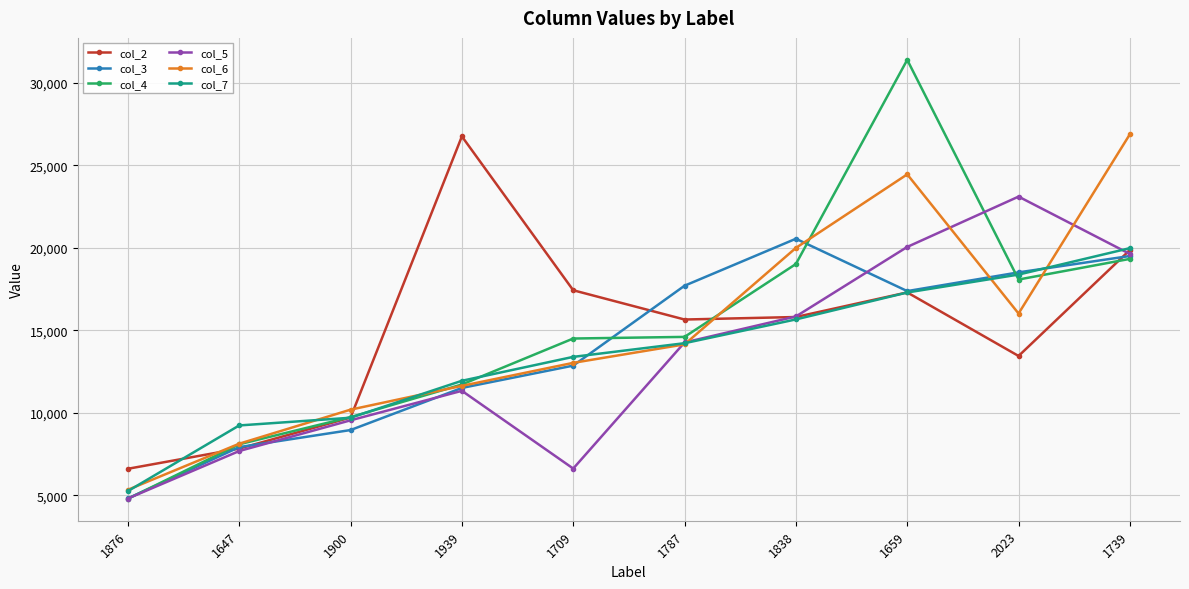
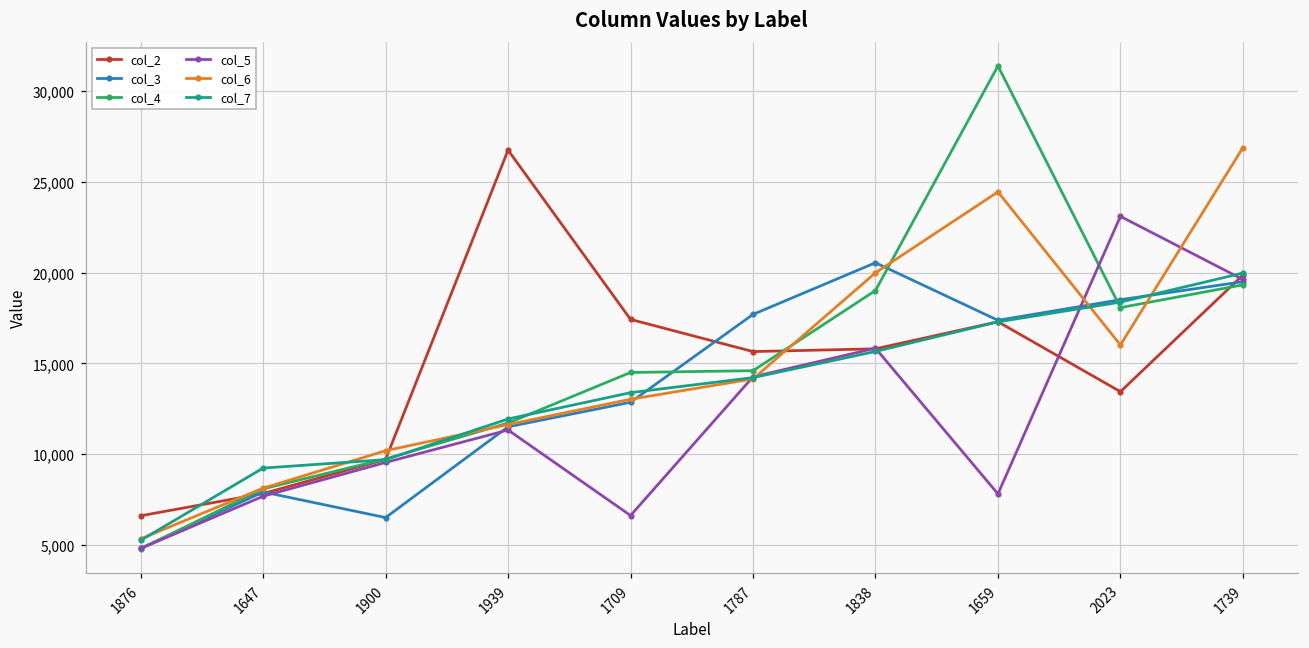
  {
    "col_2": {
      "1876": "6,600",
      "1939": "26,800",
      "1709": "17,400",
      "1787": "15,700",
      "2023": "13,400"
    },
    "col_3": {
-     "1900": "9,000",
+     "1900": "6,500",
      "1709": "12,900",
      "1787": "17,700",
      "1838": "20,500"
    },
    "col_5": {
      "1900": "9,500",
      "1939": "11,300",
      "1709": "6,600",
-     "1659": "20,100",
+     "1659": "7,800",
      "2023": "23,100"
    },
    "col_6": {
      "1900": "10,200",
      "1709": "13,000",
      "1838": "20,000",
      "1659": "24,500",
      "2023": "16,000",
      "1739": "26,900"
    }
  }
